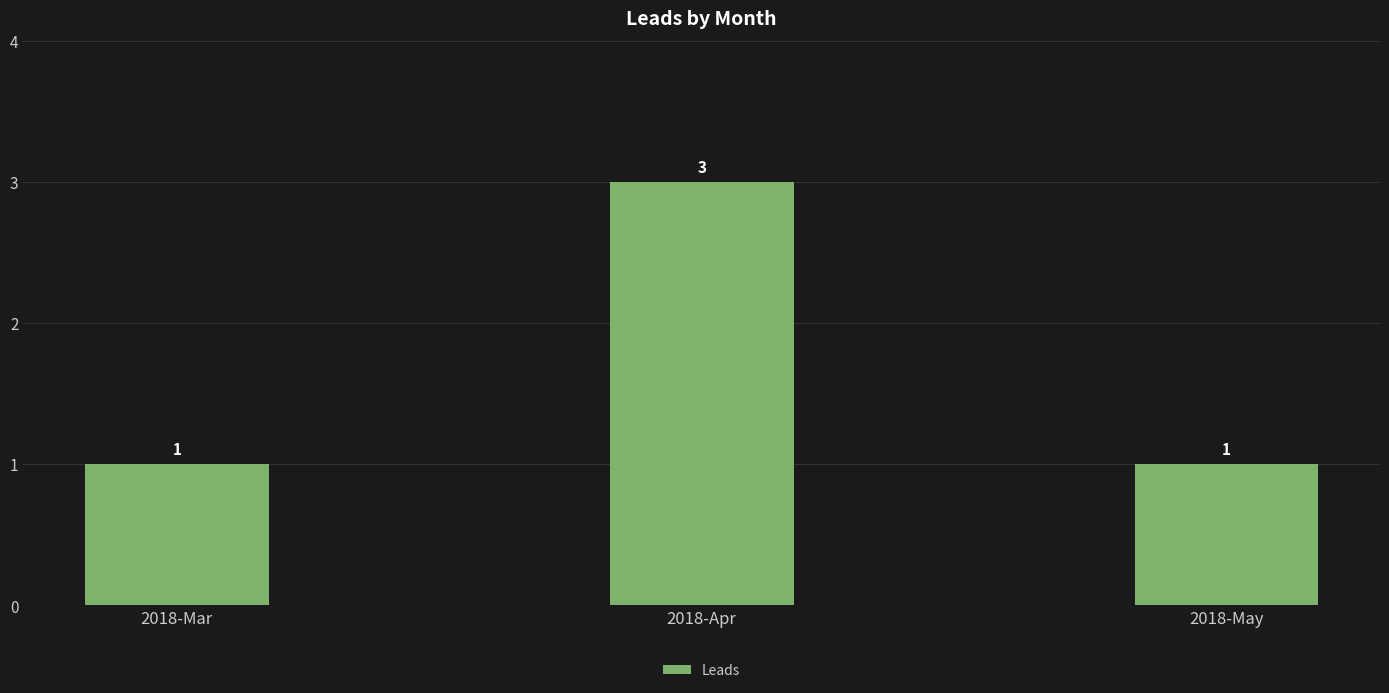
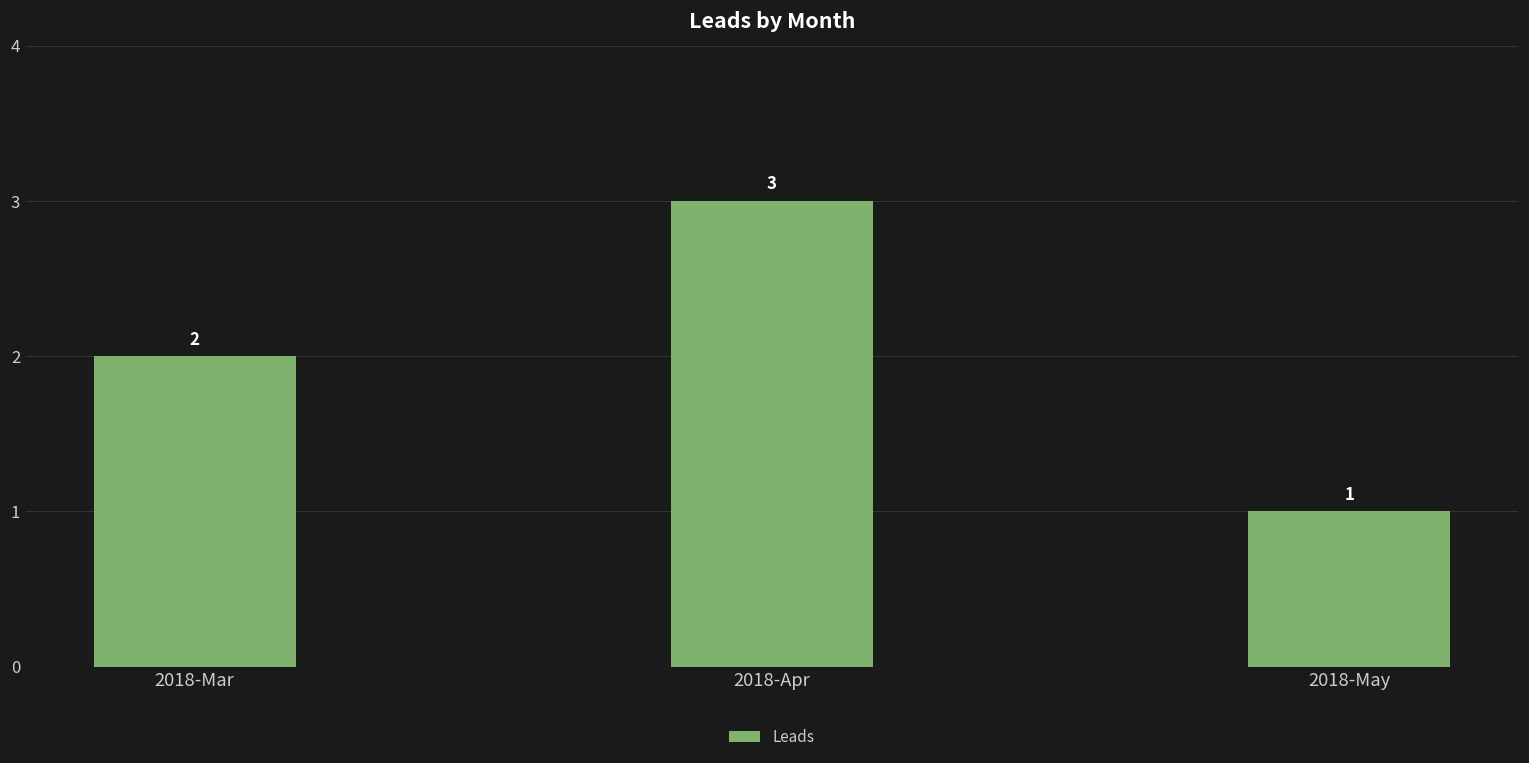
  {
-   "2018-Mar": 1,
+   "2018-Mar": 2,
    "2018-Apr": 3,
    "2018-May": 1
  }
